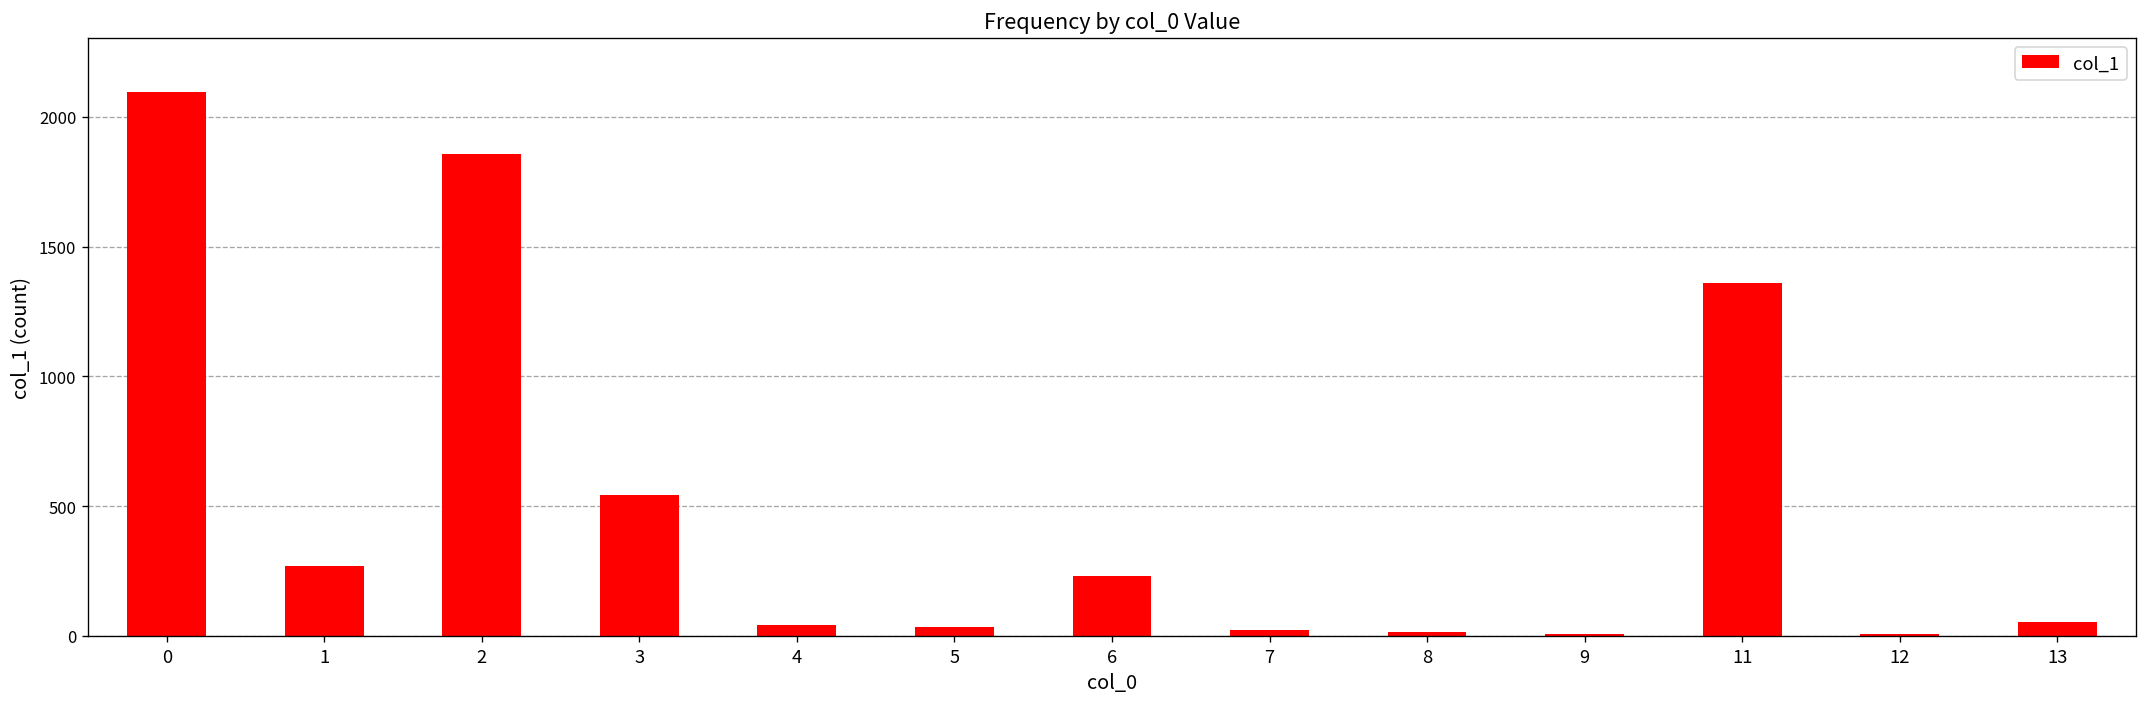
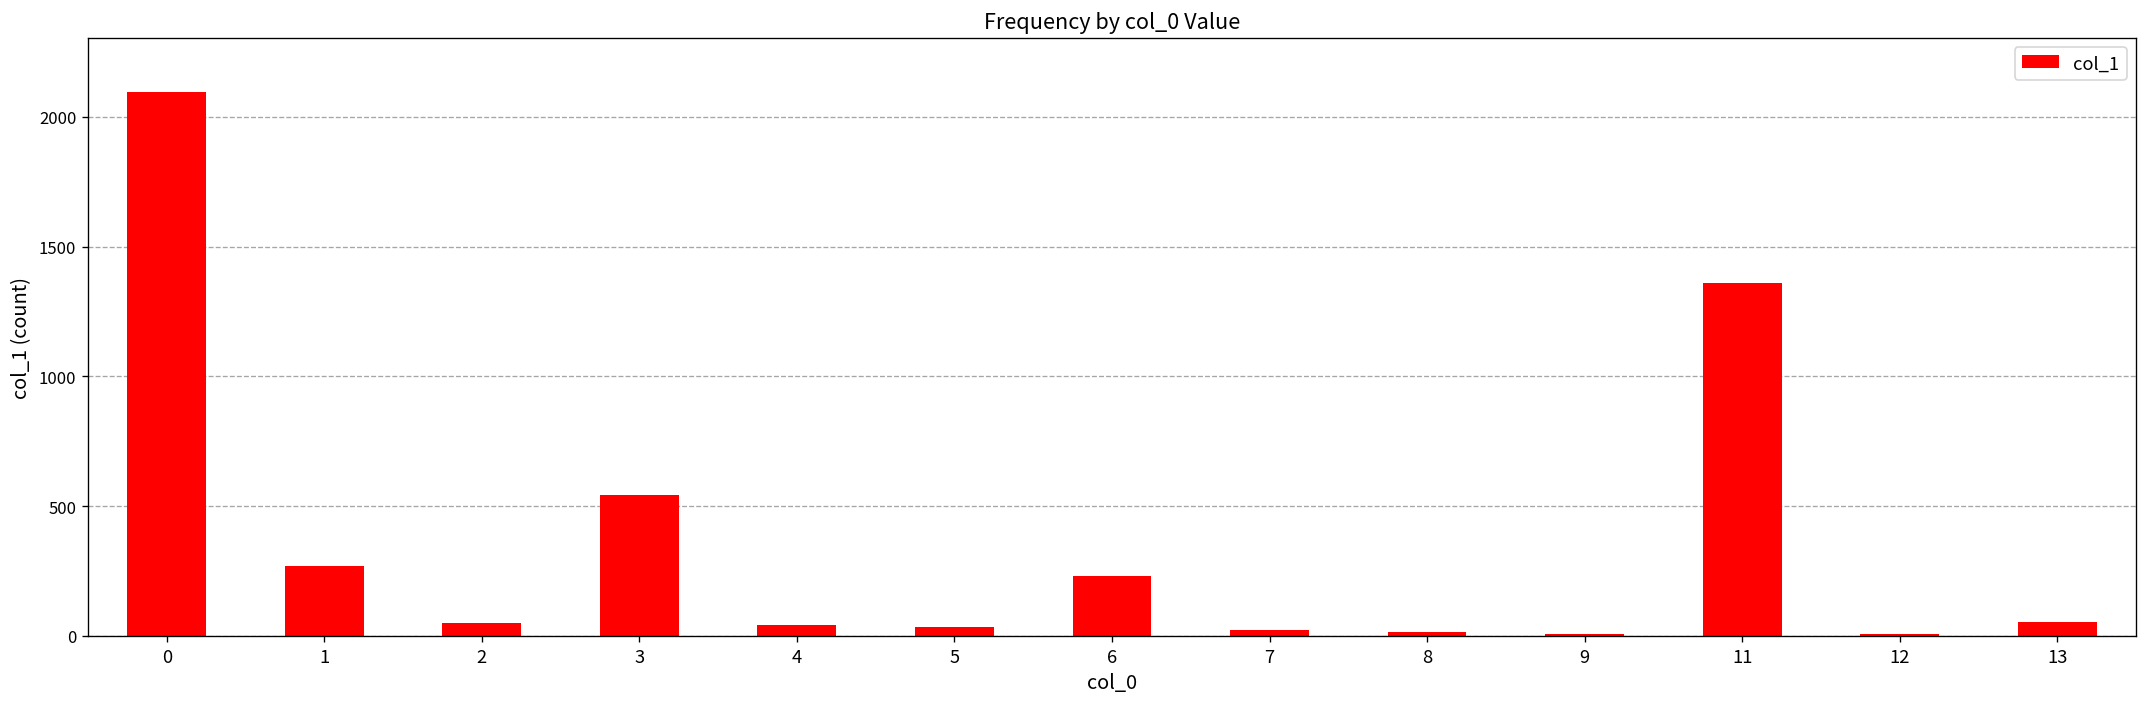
  {
    "0": 2100,
    "1": 270,
-   "2": 1860,
+   "2": 50,
    "3": 540,
    "4": 40,
    "5": 40,
    "6": 230,
    "7": 20,
    "8": 10,
    "11": 1360,
    "13": 50
  }
